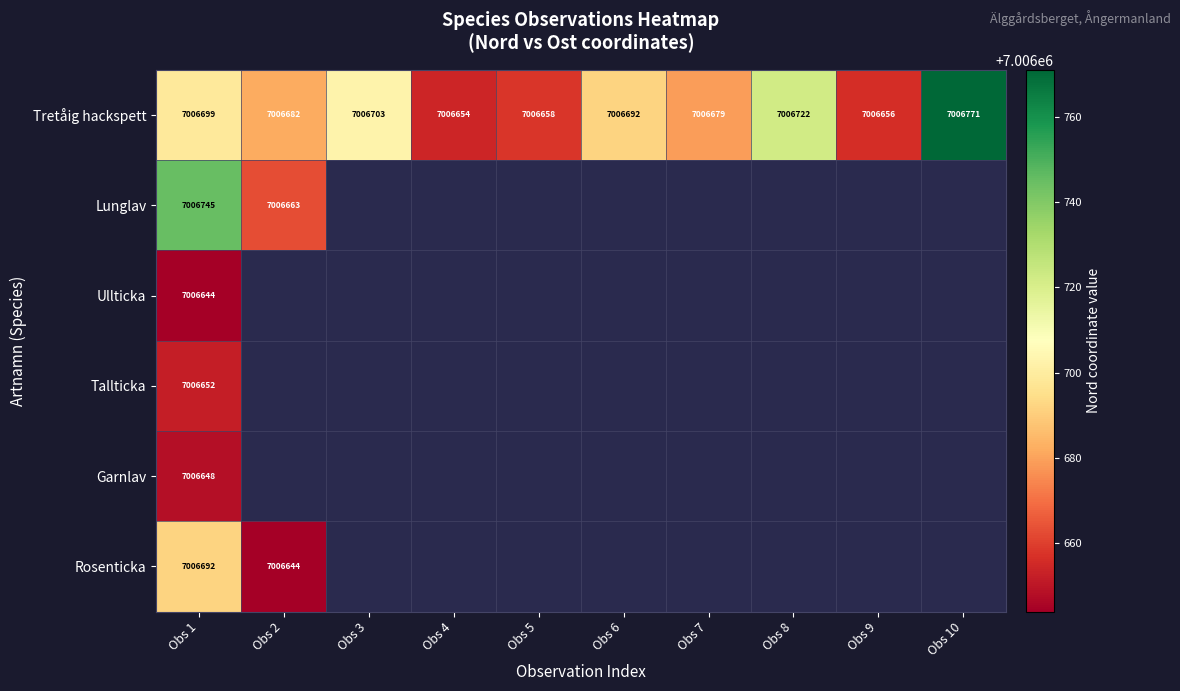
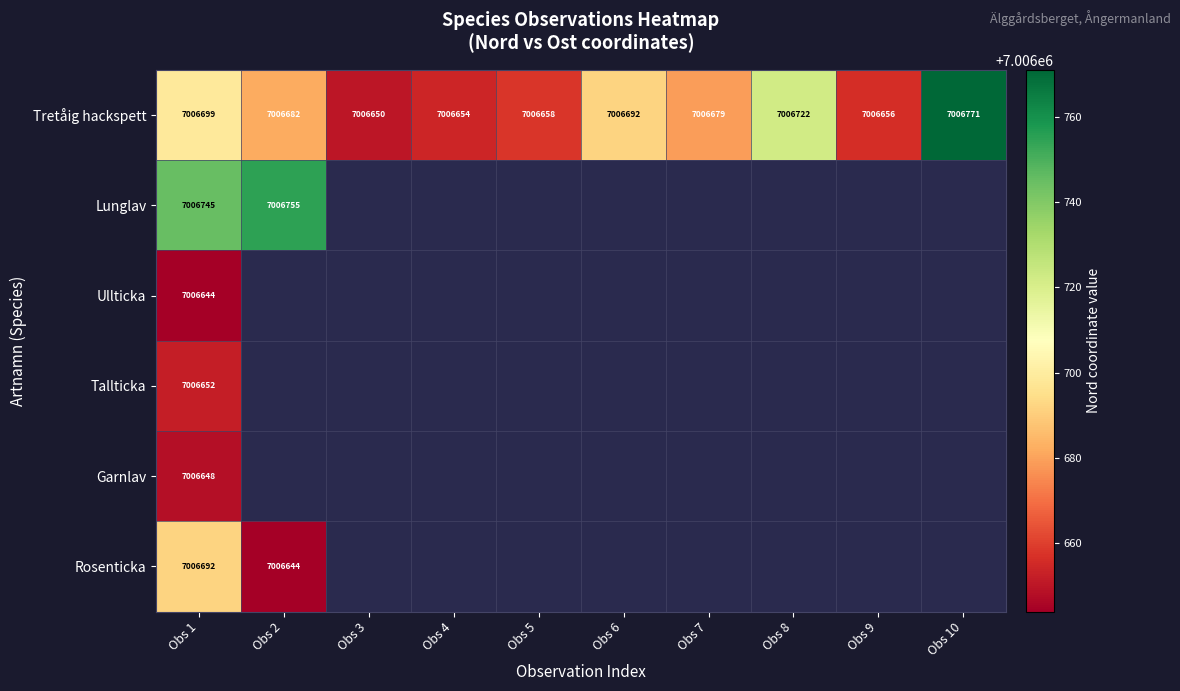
  {
    "Tretåig hackspett": {
      "Obs 1": 7006699,
      "Obs 2": 7006682,
-     "Obs 3": 7006703,
+     "Obs 3": 7006650,
      "Obs 4": 7006654,
      "Obs 5": 7006658,
      "Obs 6": 7006692,
      "Obs 7": 7006679,
      "Obs 8": 7006722,
      "Obs 9": 7006656,
      "Obs 10": 7006771
    },
    "Lunglav": {
      "Obs 1": 7006745,
-     "Obs 2": 7006663
+     "Obs 2": 7006755
    },
    "Ullticka": {
      "Obs 1": 7006644
    },
    "Tallticka": {
      "Obs 1": 7006652
    },
    "Garnlav": {
      "Obs 1": 7006648
    },
    "Rosenticka": {
      "Obs 1": 7006692,
      "Obs 2": 7006644
    }
  }
